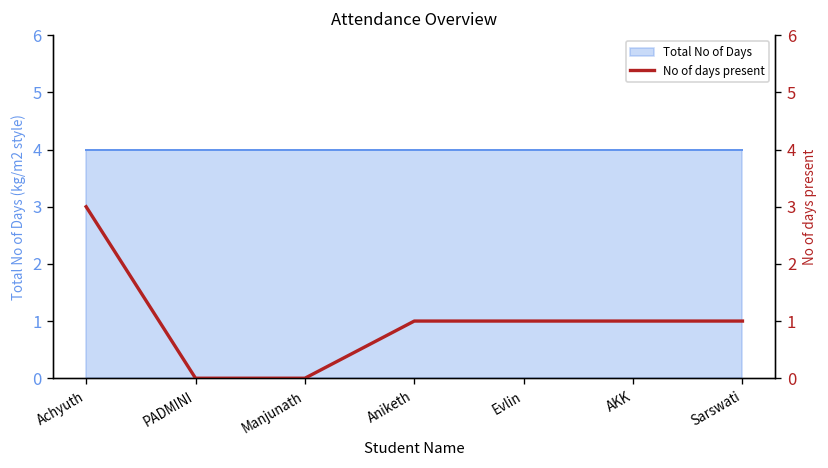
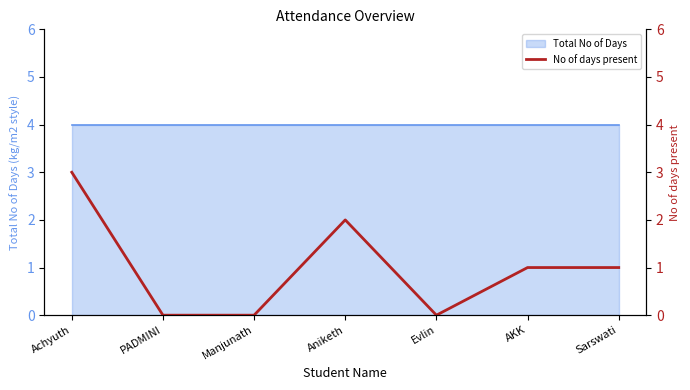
  {
    "Total No of Days": {
      "Achyuth": 4.0,
      "PADMINI": 4.0,
      "Manjunath": 4.0,
      "Aniketh": 4.0,
      "Evlin": 4.0,
      "AKK": 4.0,
      "Sarswati": 4.0
    },
    "No of days present": {
      "Achyuth": 3,
      "PADMINI": 0,
      "Manjunath": 0,
-     "Aniketh": 1,
-     "Evlin": 1,
+     "Aniketh": 2,
+     "Evlin": 0,
      "AKK": 1,
      "Sarswati": 1
    }
  }
